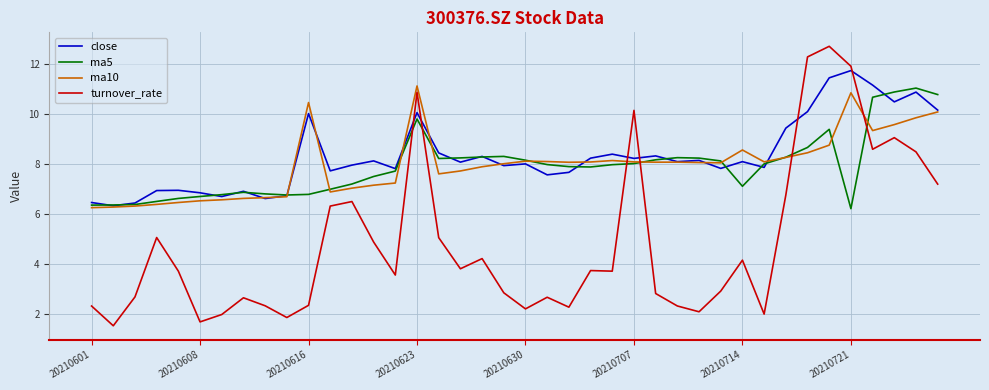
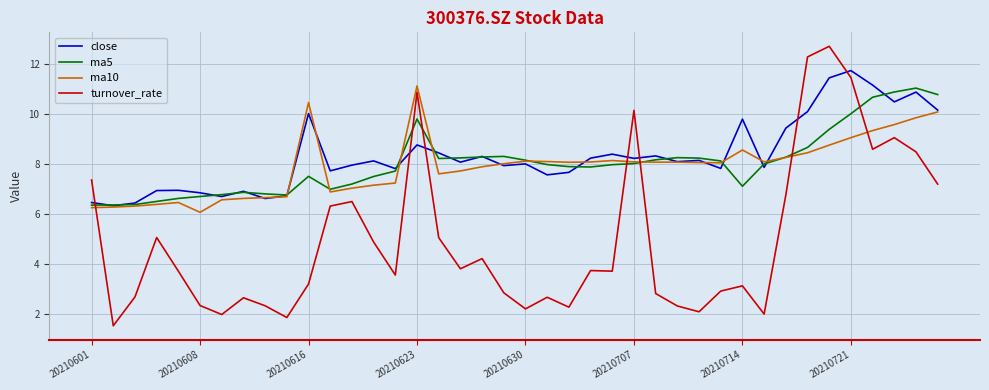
  {
    "close": {
      "20210601": 6.5,
      "20210608": 6.9,
      "20210616": 10.0,
-     "20210623": 10.1,
+     "20210623": 8.8,
      "20210630": 8.0,
      "20210707": 8.2,
-     "20210714": 8.1,
+     "20210714": 9.8,
      "20210721": 11.7
    },
    "ma5": {
      "20210601": 6.4,
      "20210608": 6.7,
-     "20210616": 6.8,
+     "20210616": 7.5,
      "20210623": 9.8,
      "20210714": 7.1,
-     "20210721": 6.2
+     "20210721": 10.0
    },
    "ma10": {
      "20210601": 6.3,
-     "20210608": 6.5,
+     "20210608": 6.1,
      "20210616": 10.5,
      "20210623": 11.1,
      "20210714": 8.6,
-     "20210721": 10.9
+     "20210721": 9.1
    },
    "turnover_rate": {
-     "20210601": 2.3,
-     "20210608": 1.7,
-     "20210616": 2.4,
+     "20210601": 7.4,
+     "20210608": 2.3,
+     "20210616": 3.2,
      "20210623": 10.9,
      "20210630": 2.2,
      "20210707": 10.1,
-     "20210714": 4.2,
-     "20210721": 11.9
+     "20210714": 3.1,
+     "20210721": 11.5
    }
  }
